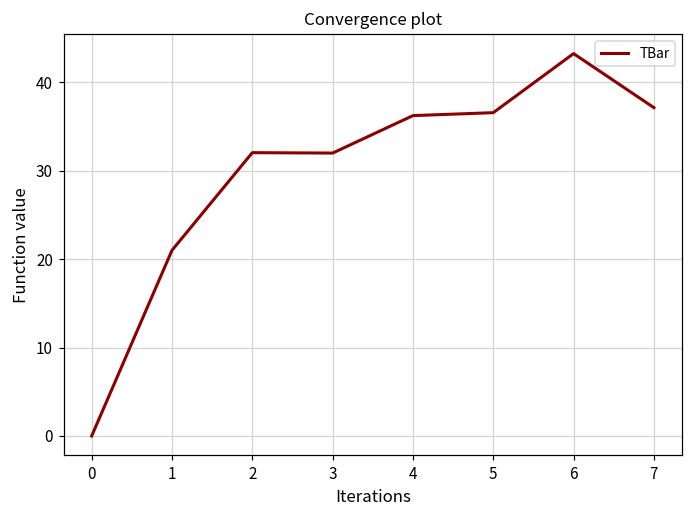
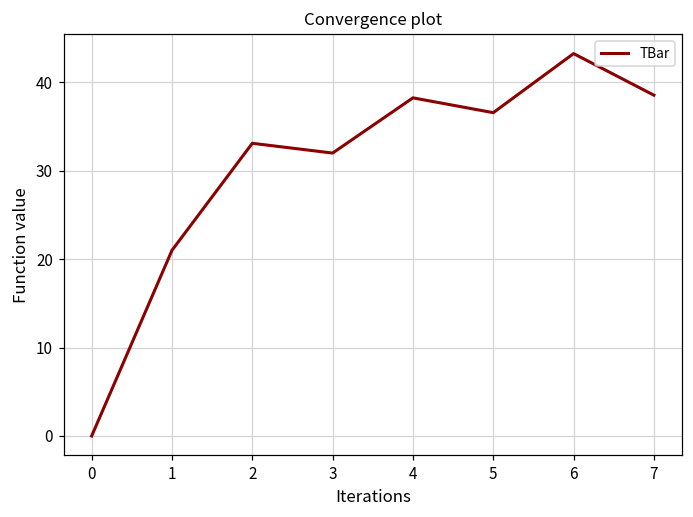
  {
    "0": 0,
    "1": 21,
-   "2": 32,
+   "2": 33,
    "3": 32,
-   "4": 36,
+   "4": 38,
    "5": 37,
    "6": 43,
-   "7": 37
+   "7": 39
  }
